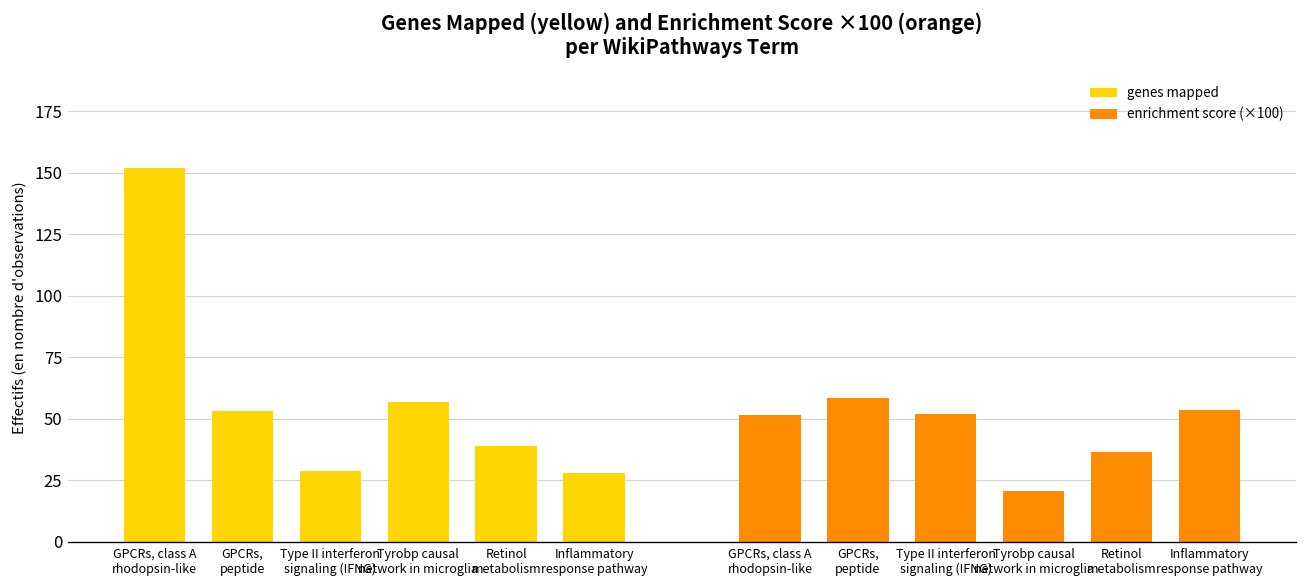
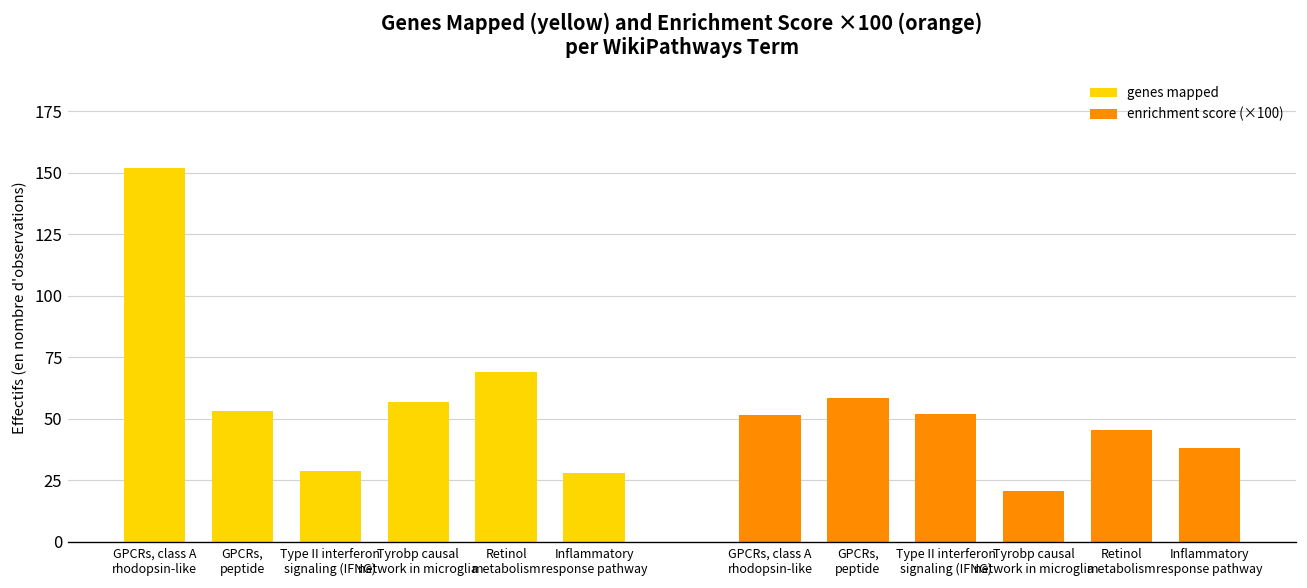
  {
    "genes mapped": {
      "GPCRs, class A rhodopsin-like": 152,
      "GPCRs, peptide": 53,
-     "Retinol metabolism": 39,
+     "Retinol metabolism": 69,
      "Inflammatory response pathway": 28
    },
    "enrichment score (×100)": {
      "GPCRs, class A rhodopsin-like": 51,
      "GPCRs, peptide": 58,
-     "Retinol metabolism": 37,
-     "Inflammatory response pathway": 54
+     "Retinol metabolism": 46,
+     "Inflammatory response pathway": 38
    }
  }
